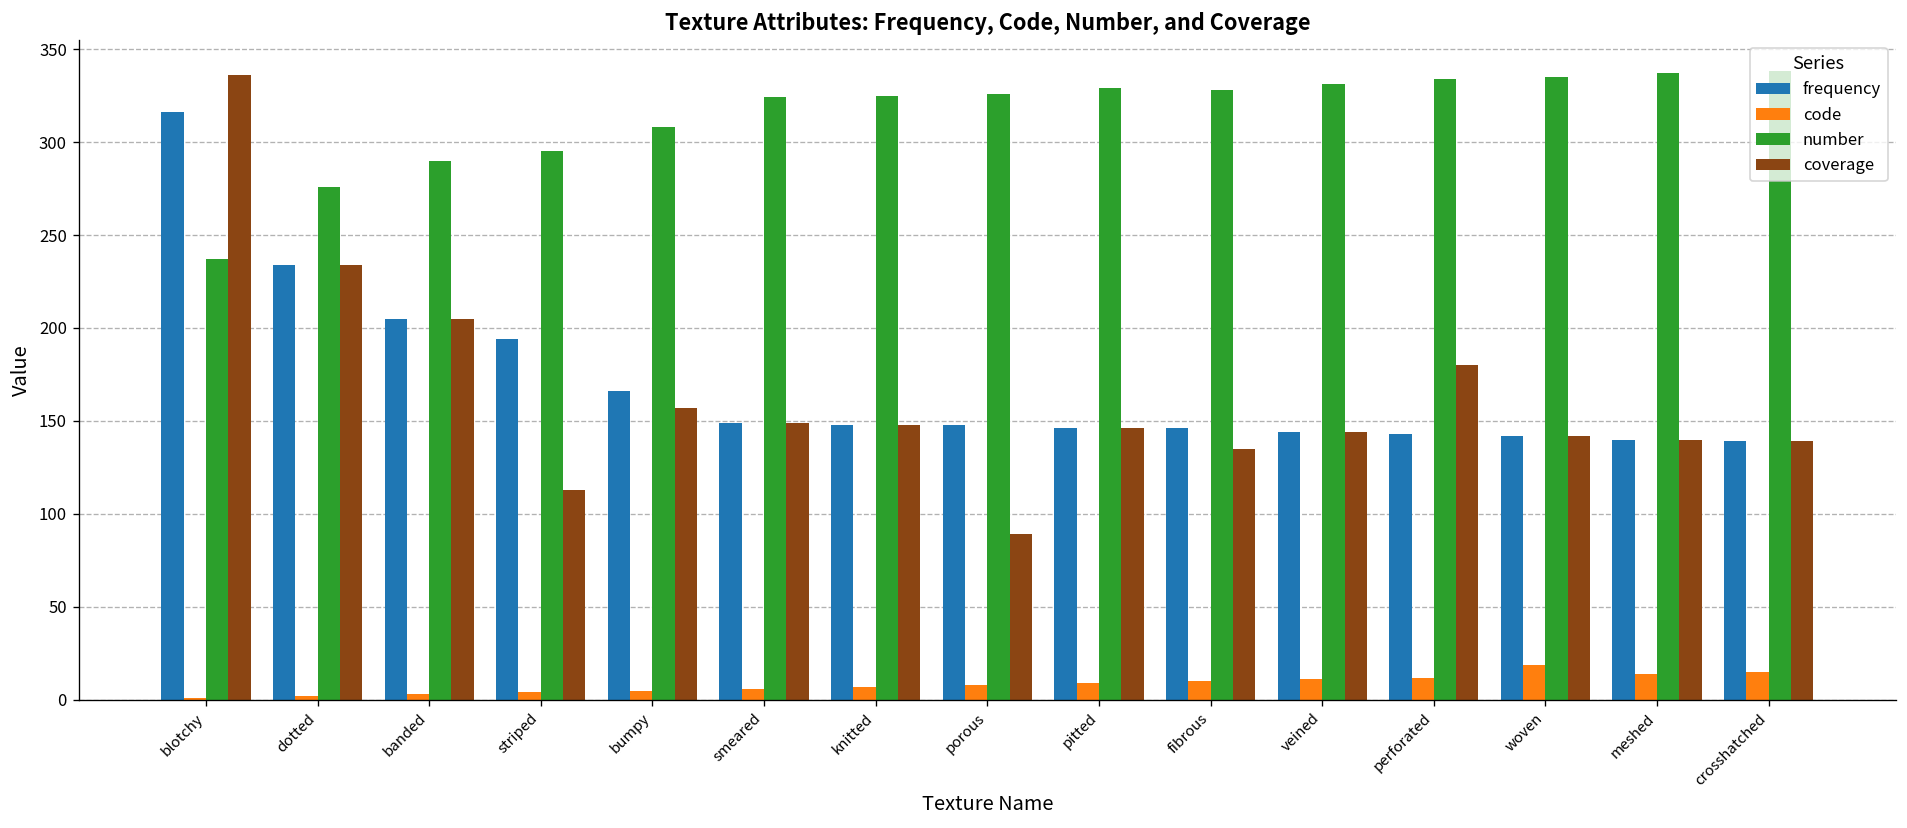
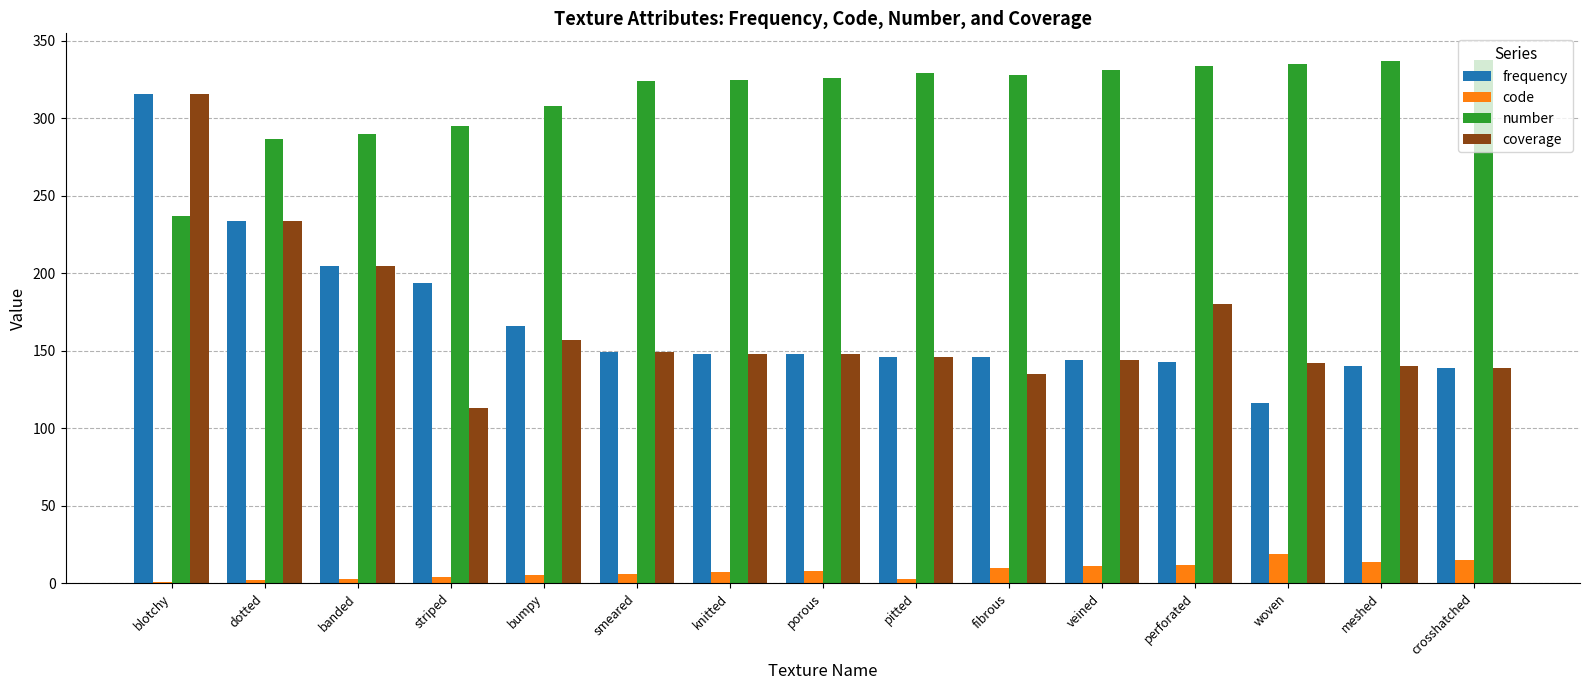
  {
    "frequency": {
      "blotchy": 316,
      "dotted": 234,
      "banded": 205,
      "striped": 194,
      "bumpy": 166,
      "smeared": 149,
      "knitted": 148,
      "porous": 148,
      "pitted": 146,
      "fibrous": 146,
      "veined": 144,
      "perforated": 143,
-     "woven": 142,
+     "woven": 116,
      "meshed": 140,
      "crosshatched": 139
    },
    "code": {
      "dotted": 2,
      "banded": 3,
      "striped": 4,
      "bumpy": 5,
      "smeared": 6,
      "knitted": 7,
      "porous": 8,
-     "pitted": 9,
+     "pitted": 3,
      "fibrous": 10,
      "veined": 11,
      "perforated": 12,
      "woven": 19,
      "meshed": 14,
      "crosshatched": 15
    },
    "number": {
      "blotchy": 237,
-     "dotted": 276,
+     "dotted": 287,
      "banded": 290,
      "striped": 295,
      "bumpy": 308,
      "smeared": 324,
      "knitted": 325,
      "porous": 326,
      "pitted": 329,
      "fibrous": 328,
      "veined": 331,
      "perforated": 334,
      "woven": 335,
      "meshed": 337
    },
    "coverage": {
-     "blotchy": 336,
+     "blotchy": 316,
      "dotted": 234,
      "banded": 205,
      "striped": 113,
      "bumpy": 157,
      "smeared": 149,
      "knitted": 148,
-     "porous": 89,
+     "porous": 148,
      "pitted": 146,
      "fibrous": 135,
      "veined": 144,
      "perforated": 180,
      "woven": 142,
      "meshed": 140,
      "crosshatched": 139
    }
  }
